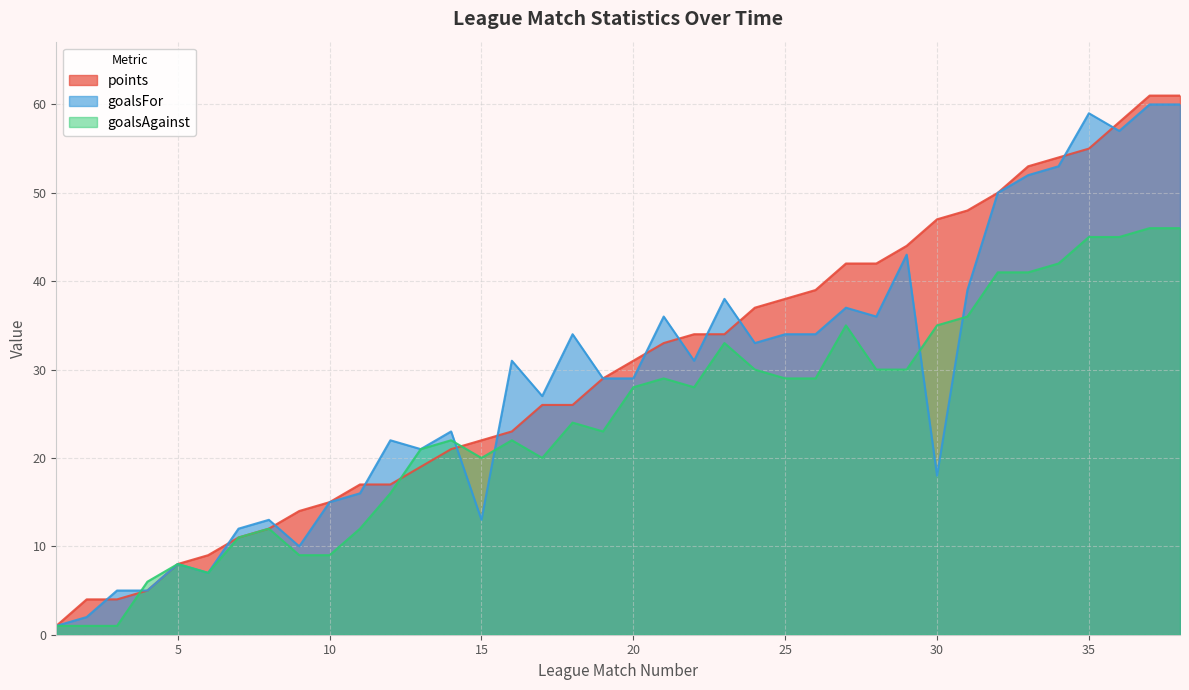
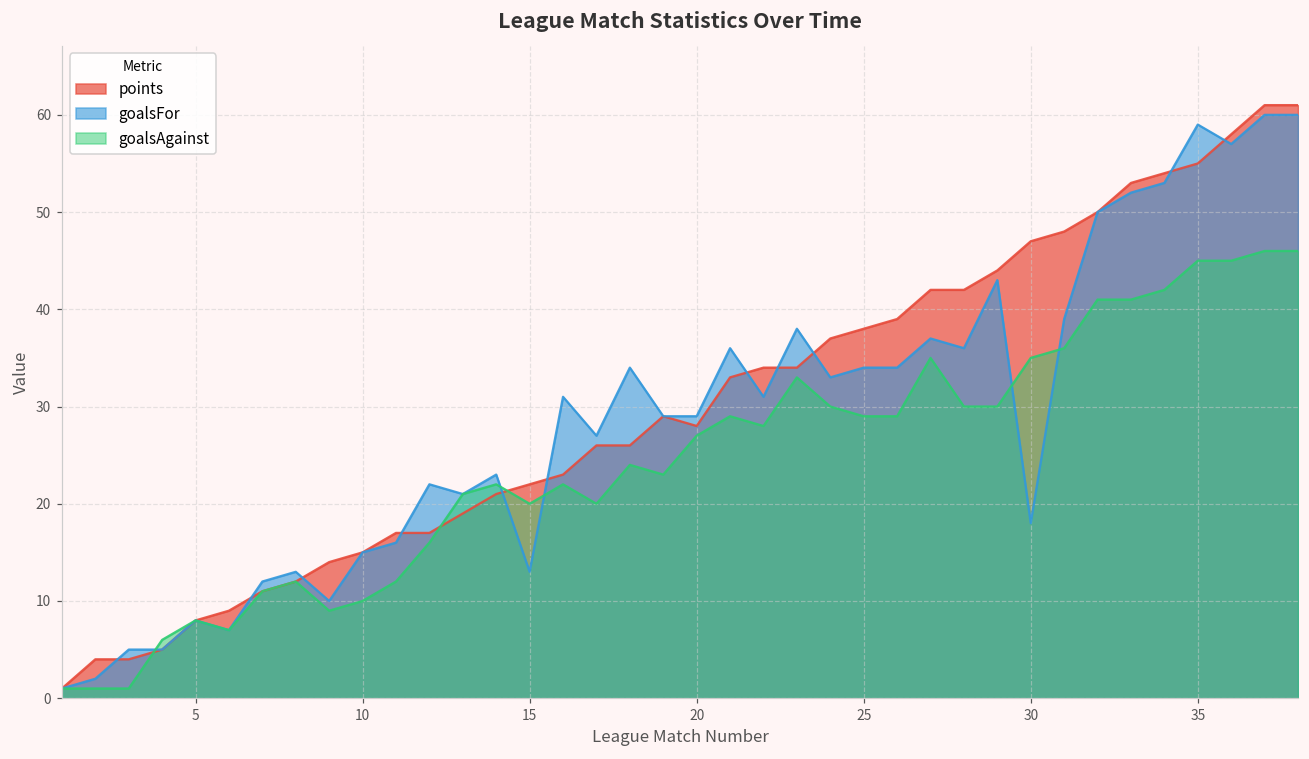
  {
    "points": {
      "15": 22,
-     "20": 31,
+     "20": 28,
      "25": 38,
      "30": 47,
      "35": 55
    },
    "goalsFor": {
      "15": 13,
      "20": 29,
      "25": 34,
      "30": 18,
      "35": 59
    },
    "goalsAgainst": {
-     "10": 9,
+     "10": 10,
      "15": 20,
-     "20": 28,
+     "20": 27,
      "25": 29,
      "30": 35,
      "35": 45
    }
  }
